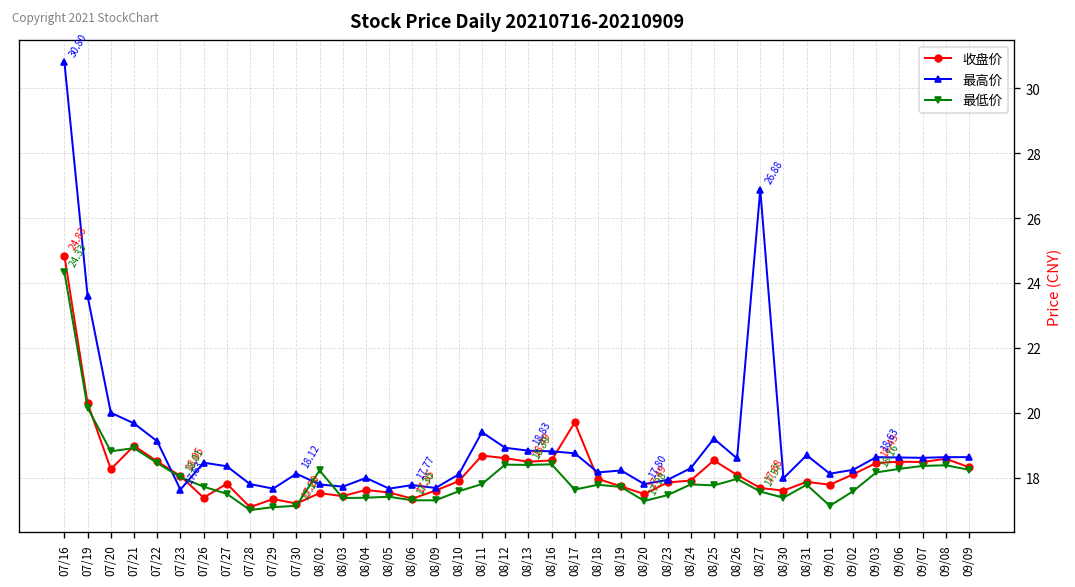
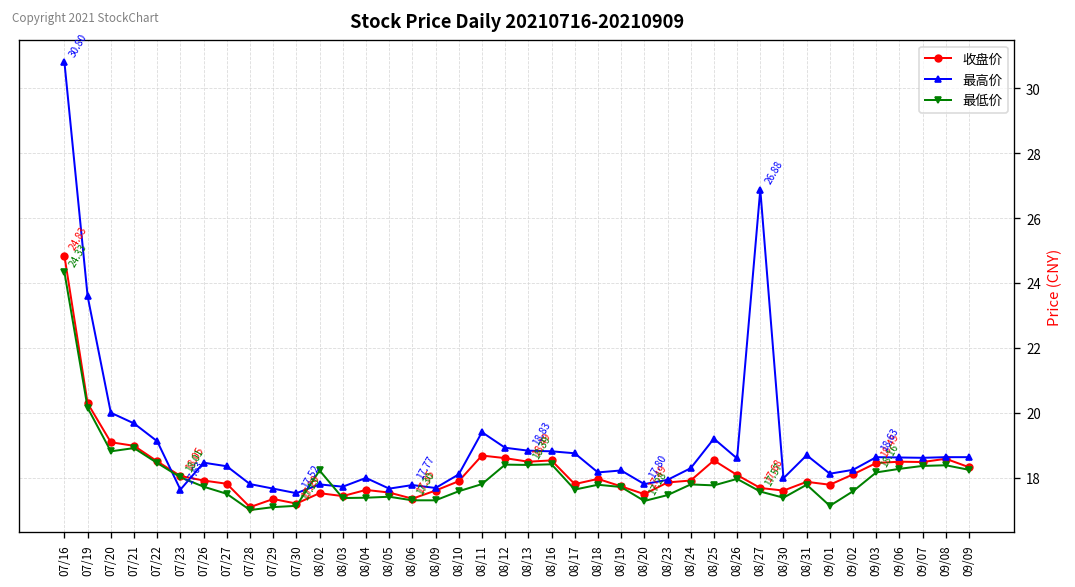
  {
    "收盘价": {
      "07/19": 20.3,
-     "07/20": 18.3,
-     "07/26": 17.4,
+     "07/20": 19.1,
+     "07/26": 17.9,
      "07/27": 17.8,
      "07/29": 17.3,
      "08/04": 17.6,
      "08/05": 17.5,
      "08/10": 17.9,
      "08/11": 18.7,
      "08/12": 18.6,
-     "08/17": 19.7,
+     "08/17": 17.8,
      "08/18": 18.0,
      "08/24": 17.9,
      "08/25": 18.5,
      "08/26": 18.1,
      "08/30": 17.6,
      "09/01": 17.8,
      "09/02": 18.1,
      "09/07": 18.5
    },
    "最高价": {
      "07/16": 30.80,
-     "07/30": 18.12,
+     "07/30": 17.52,
      "08/27": 26.88
    },
    "最低价": {
      "07/19": 20.2,
      "07/20": 18.8,
      "07/26": 17.7,
      "07/27": 17.5,
      "07/29": 17.1,
      "08/04": 17.4,
      "08/05": 17.4,
      "08/10": 17.6,
      "08/11": 17.8,
      "08/12": 18.4,
      "08/16": 18.4,
      "08/17": 17.6,
      "08/18": 17.8,
      "08/24": 17.8,
      "08/25": 17.8,
      "08/26": 18.0,
      "08/30": 17.4,
      "09/01": 17.1,
      "09/02": 17.6,
      "09/07": 18.4,
      "09/08": 18.4
    }
  }
